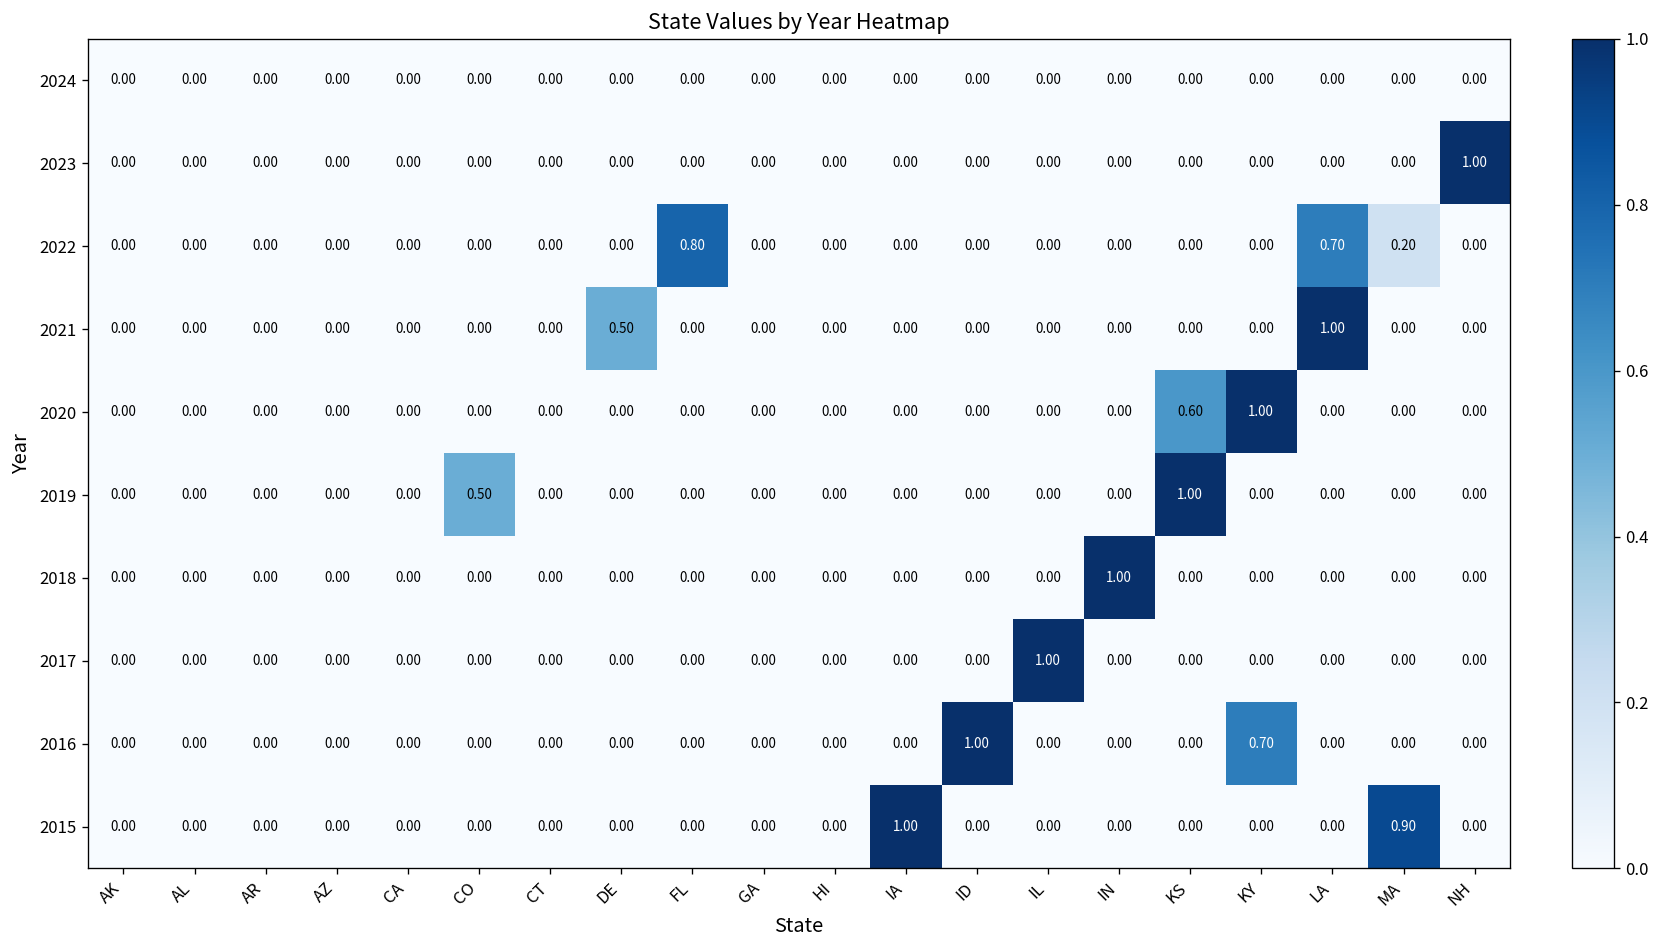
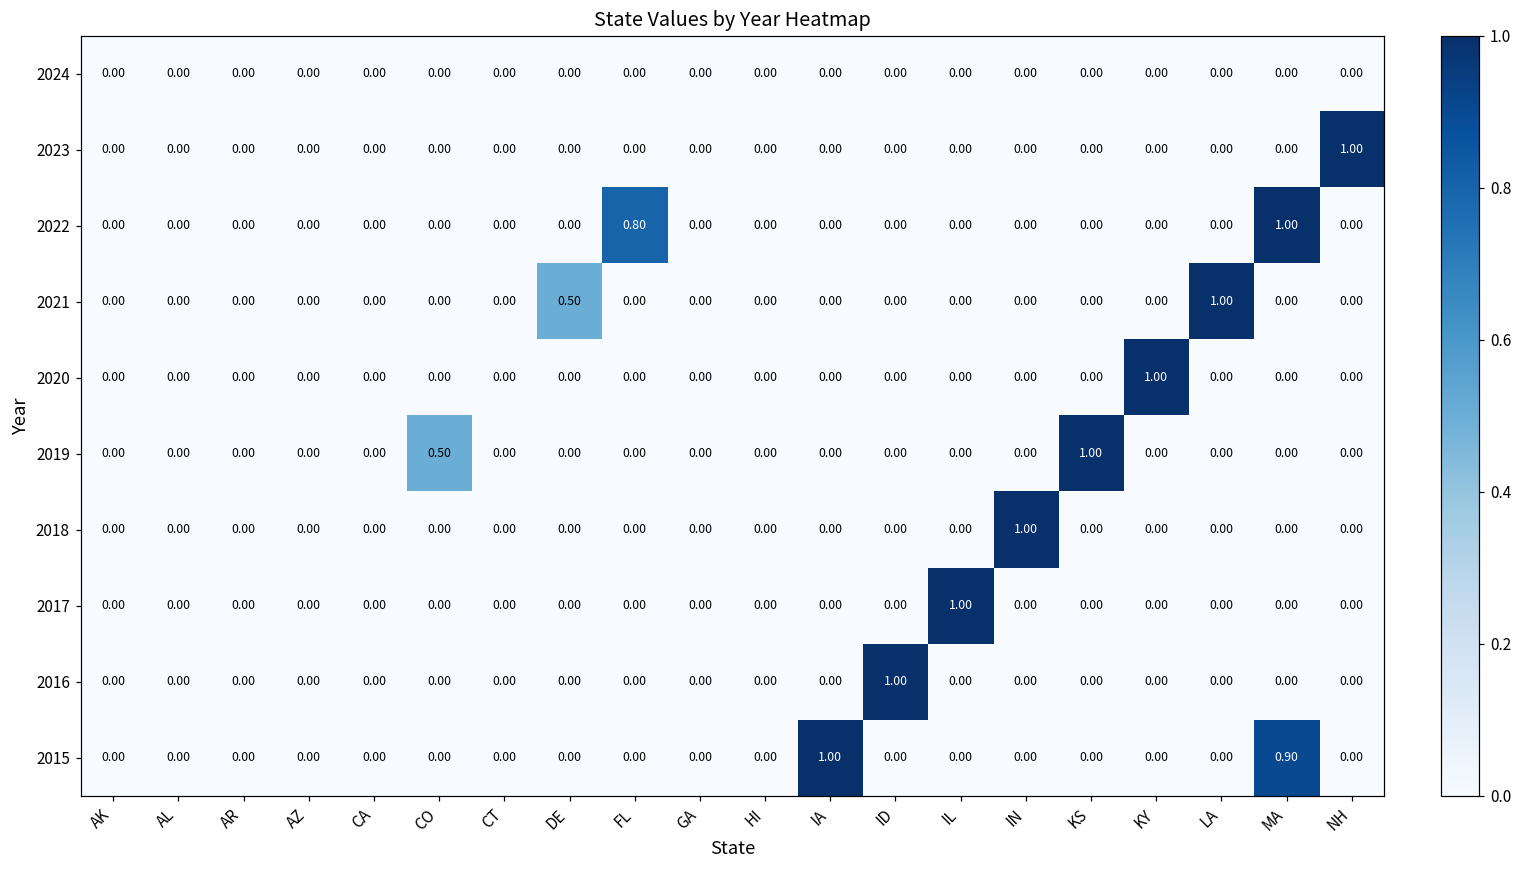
  {
    "2024": {
      "AK": 0.00,
      "AL": 0.00,
      "AR": 0.00,
      "AZ": 0.00,
      "CA": 0.00,
      "CO": 0.00,
      "CT": 0.00,
      "DE": 0.00,
      "FL": 0.00,
      "GA": 0.00,
      "HI": 0.00,
      "IA": 0.00,
      "ID": 0.00,
      "IL": 0.00,
      "IN": 0.00,
      "KS": 0.00,
      "KY": 0.00,
      "LA": 0.00,
      "MA": 0.00,
      "NH": 0.00
    },
    "2023": {
      "AK": 0.00,
      "AL": 0.00,
      "AR": 0.00,
      "AZ": 0.00,
      "CA": 0.00,
      "CO": 0.00,
      "CT": 0.00,
      "DE": 0.00,
      "FL": 0.00,
      "GA": 0.00,
      "HI": 0.00,
      "IA": 0.00,
      "ID": 0.00,
      "IL": 0.00,
      "IN": 0.00,
      "KS": 0.00,
      "KY": 0.00,
      "LA": 0.00,
      "MA": 0.00,
      "NH": 1.00
    },
    "2022": {
      "AK": 0.00,
      "AL": 0.00,
      "AR": 0.00,
      "AZ": 0.00,
      "CA": 0.00,
      "CO": 0.00,
      "CT": 0.00,
      "DE": 0.00,
      "FL": 0.80,
      "GA": 0.00,
      "HI": 0.00,
      "IA": 0.00,
      "ID": 0.00,
      "IL": 0.00,
      "IN": 0.00,
      "KS": 0.00,
      "KY": 0.00,
-     "LA": 0.70,
-     "MA": 0.20,
+     "LA": 0.00,
+     "MA": 1.00,
      "NH": 0.00
    },
    "2021": {
      "AK": 0.00,
      "AL": 0.00,
      "AR": 0.00,
      "AZ": 0.00,
      "CA": 0.00,
      "CO": 0.00,
      "CT": 0.00,
      "DE": 0.50,
      "FL": 0.00,
      "GA": 0.00,
      "HI": 0.00,
      "IA": 0.00,
      "ID": 0.00,
      "IL": 0.00,
      "IN": 0.00,
      "KS": 0.00,
      "KY": 0.00,
      "LA": 1.00,
      "MA": 0.00,
      "NH": 0.00
    },
    "2020": {
      "AK": 0.00,
      "AL": 0.00,
      "AR": 0.00,
      "AZ": 0.00,
      "CA": 0.00,
      "CO": 0.00,
      "CT": 0.00,
      "DE": 0.00,
      "FL": 0.00,
      "GA": 0.00,
      "HI": 0.00,
      "IA": 0.00,
      "ID": 0.00,
      "IL": 0.00,
      "IN": 0.00,
-     "KS": 0.60,
+     "KS": 0.00,
      "KY": 1.00,
      "LA": 0.00,
      "MA": 0.00,
      "NH": 0.00
    },
    "2019": {
      "AK": 0.00,
      "AL": 0.00,
      "AR": 0.00,
      "AZ": 0.00,
      "CA": 0.00,
      "CO": 0.50,
      "CT": 0.00,
      "DE": 0.00,
      "FL": 0.00,
      "GA": 0.00,
      "HI": 0.00,
      "IA": 0.00,
      "ID": 0.00,
      "IL": 0.00,
      "IN": 0.00,
      "KS": 1.00,
      "KY": 0.00,
      "LA": 0.00,
      "MA": 0.00,
      "NH": 0.00
    },
    "2018": {
      "AK": 0.00,
      "AL": 0.00,
      "AR": 0.00,
      "AZ": 0.00,
      "CA": 0.00,
      "CO": 0.00,
      "CT": 0.00,
      "DE": 0.00,
      "FL": 0.00,
      "GA": 0.00,
      "HI": 0.00,
      "IA": 0.00,
      "ID": 0.00,
      "IL": 0.00,
      "IN": 1.00,
      "KS": 0.00,
      "KY": 0.00,
      "LA": 0.00,
      "MA": 0.00,
      "NH": 0.00
    },
    "2017": {
      "AK": 0.00,
      "AL": 0.00,
      "AR": 0.00,
      "AZ": 0.00,
      "CA": 0.00,
      "CO": 0.00,
      "CT": 0.00,
      "DE": 0.00,
      "FL": 0.00,
      "GA": 0.00,
      "HI": 0.00,
      "IA": 0.00,
      "ID": 0.00,
      "IL": 1.00,
      "IN": 0.00,
      "KS": 0.00,
      "KY": 0.00,
      "LA": 0.00,
      "MA": 0.00,
      "NH": 0.00
    },
    "2016": {
      "AK": 0.00,
      "AL": 0.00,
      "AR": 0.00,
      "AZ": 0.00,
      "CA": 0.00,
      "CO": 0.00,
      "CT": 0.00,
      "DE": 0.00,
      "FL": 0.00,
      "GA": 0.00,
      "HI": 0.00,
      "IA": 0.00,
      "ID": 1.00,
      "IL": 0.00,
      "IN": 0.00,
      "KS": 0.00,
-     "KY": 0.70,
+     "KY": 0.00,
      "LA": 0.00,
      "MA": 0.00,
      "NH": 0.00
    },
    "2015": {
      "AK": 0.00,
      "AL": 0.00,
      "AR": 0.00,
      "AZ": 0.00,
      "CA": 0.00,
      "CO": 0.00,
      "CT": 0.00,
      "DE": 0.00,
      "FL": 0.00,
      "GA": 0.00,
      "HI": 0.00,
      "IA": 1.00,
      "ID": 0.00,
      "IL": 0.00,
      "IN": 0.00,
      "KS": 0.00,
      "KY": 0.00,
      "LA": 0.00,
      "MA": 0.90,
      "NH": 0.00
    }
  }
